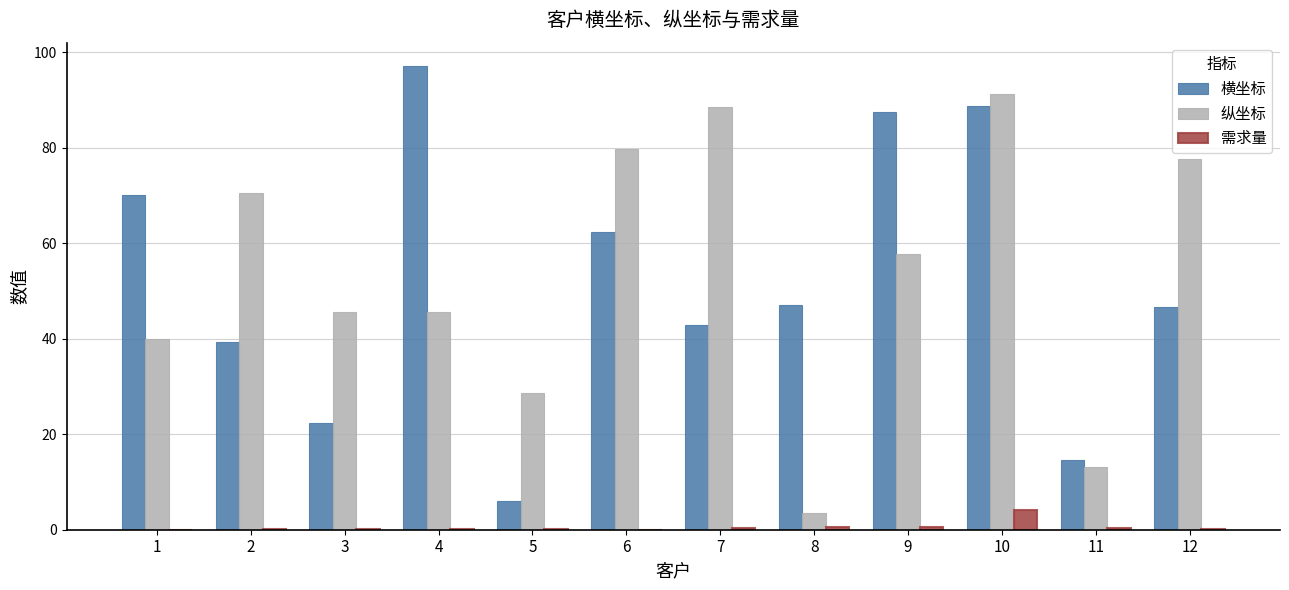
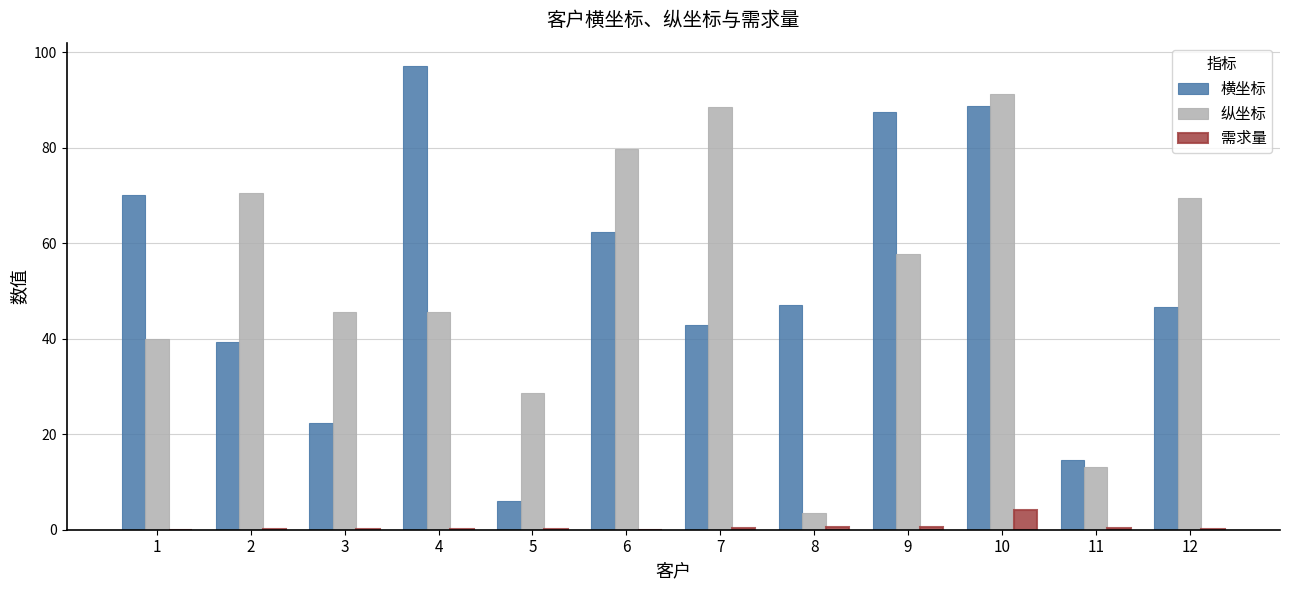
  {
    "横坐标": {
      "1": 70,
      "2": 39,
      "3": 22,
      "4": 97,
      "5": 6,
      "6": 62,
      "7": 43,
      "8": 47,
      "9": 87,
      "10": 89,
      "11": 15,
      "12": 47
    },
    "纵坐标": {
      "1": 40,
      "2": 70,
      "3": 46,
      "4": 46,
      "5": 29,
      "6": 80,
      "7": 89,
      "8": 3,
      "9": 58,
      "10": 91,
      "11": 13,
-     "12": 78
+     "12": 70
    },
    "需求量": {
      "1": 0,
      "8": 1,
      "9": 1,
      "10": 4
    }
  }
